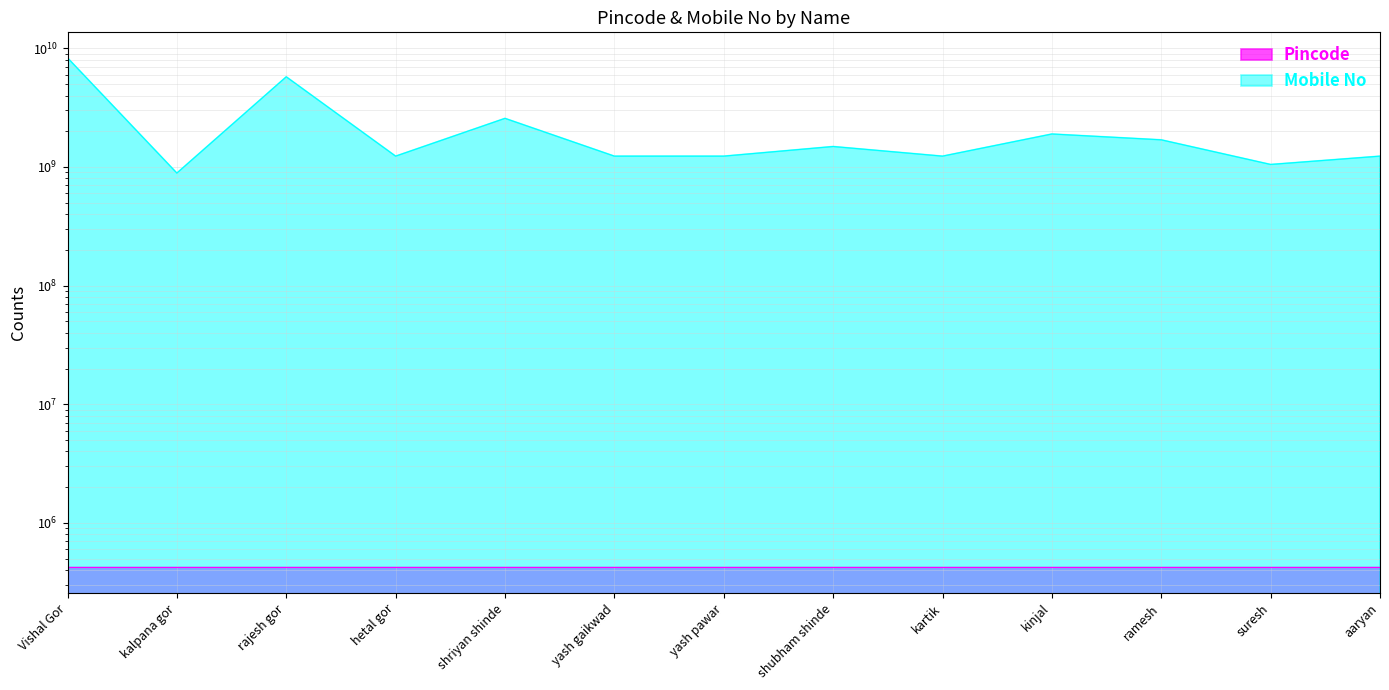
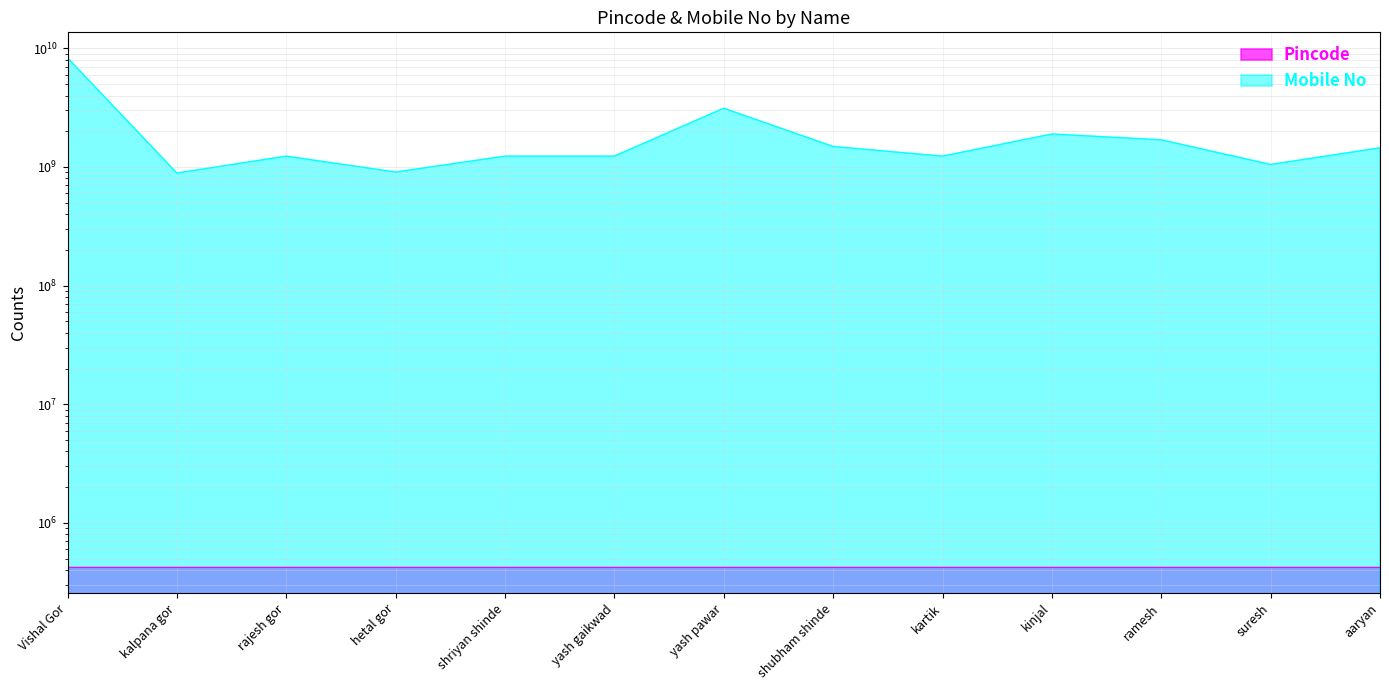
  {
    "Pincode": {
      "Vishal Gor": 420000,
      "kalpana gor": 420000,
      "rajesh gor": 420000,
      "hetal gor": 420000,
      "shriyan shinde": 420000,
      "yash gaikwad": 420000,
      "yash pawar": 420000,
      "shubham shinde": 420000,
      "kartik": 420000,
      "kinjal": 420000,
      "ramesh": 420000,
      "suresh": 420000,
      "aaryan": 420000
    },
    "Mobile No": {
      "Vishal Gor": 8000000000,
      "kalpana gor": 900000000,
-     "rajesh gor": 6000000000,
-     "hetal gor": 1200000000,
-     "shriyan shinde": 2600000000,
+     "rajesh gor": 1200000000,
+     "hetal gor": 900000000,
+     "shriyan shinde": 1200000000,
      "yash gaikwad": 1200000000,
-     "yash pawar": 1200000000,
+     "yash pawar": 3100000000,
      "shubham shinde": 1500000000,
      "kartik": 1200000000,
      "kinjal": 1900000000,
      "ramesh": 1700000000,
      "suresh": 1100000000,
-     "aaryan": 1200000000
+     "aaryan": 1500000000
    }
  }
